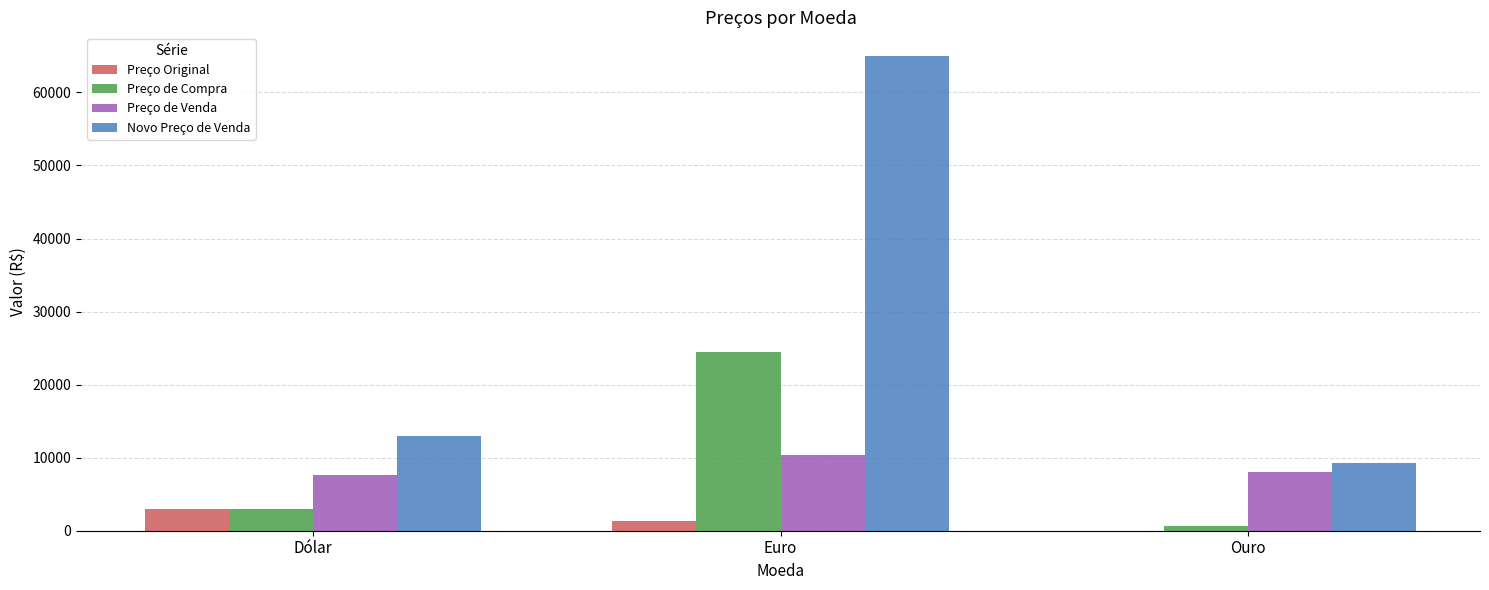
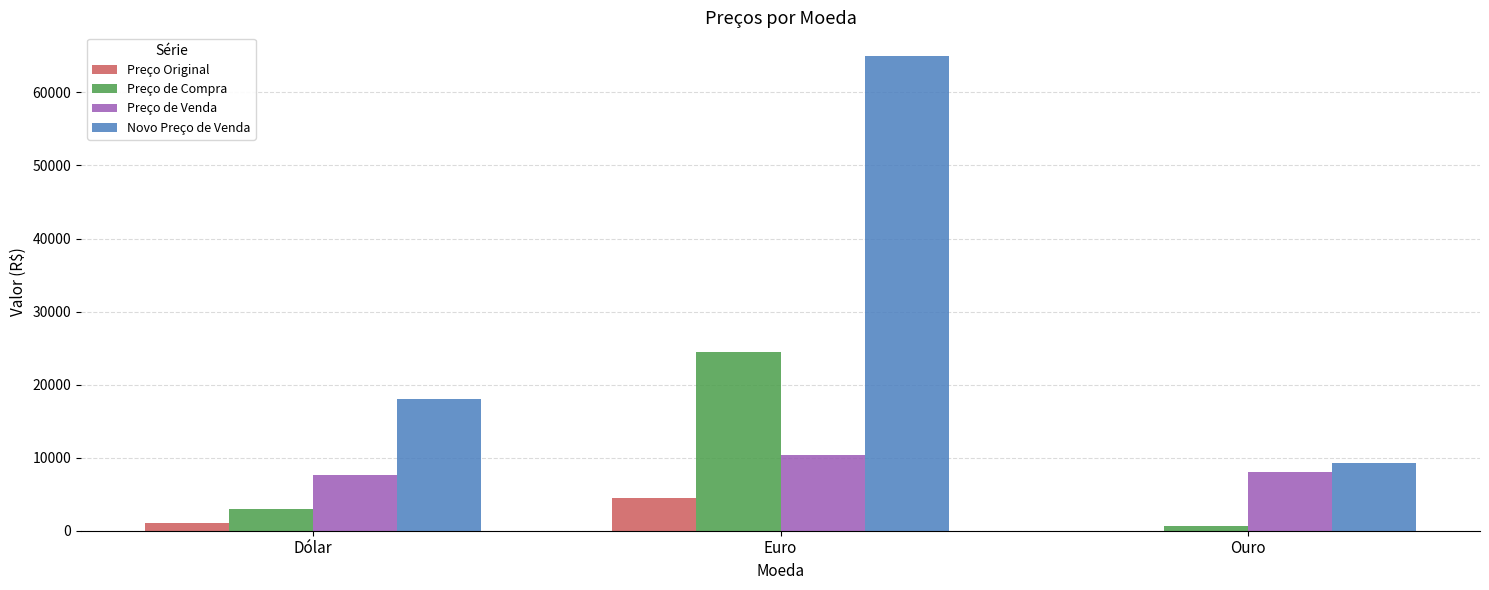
  {
    "Preço Original": {
-     "Dólar": 3000,
-     "Euro": 1000
+     "Dólar": 1000,
+     "Euro": 5000
    },
    "Preço de Compra": {
      "Dólar": 3000,
      "Euro": 24000,
      "Ouro": 1000
    },
    "Preço de Venda": {
      "Dólar": 8000,
      "Euro": 10000,
      "Ouro": 8000
    },
    "Novo Preço de Venda": {
-     "Dólar": 13000,
+     "Dólar": 18000,
      "Euro": 65000,
      "Ouro": 9000
    }
  }
